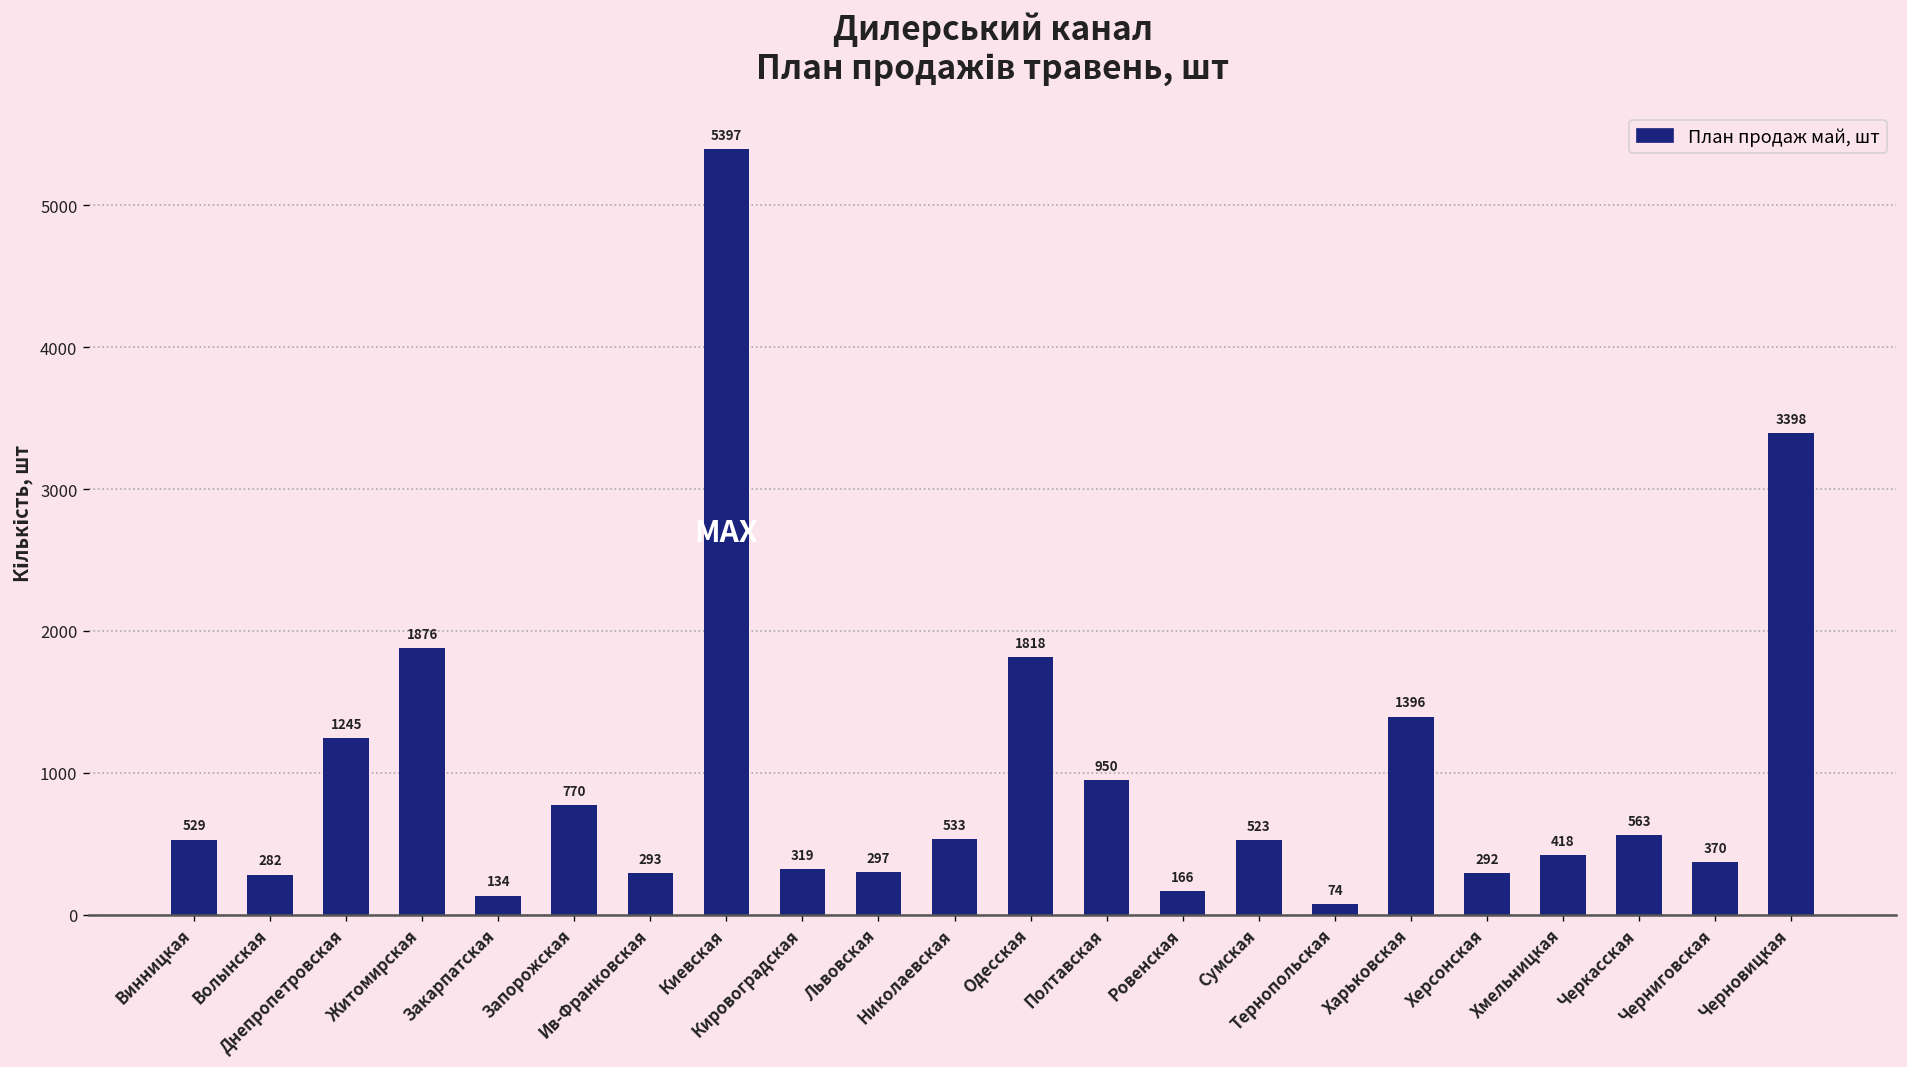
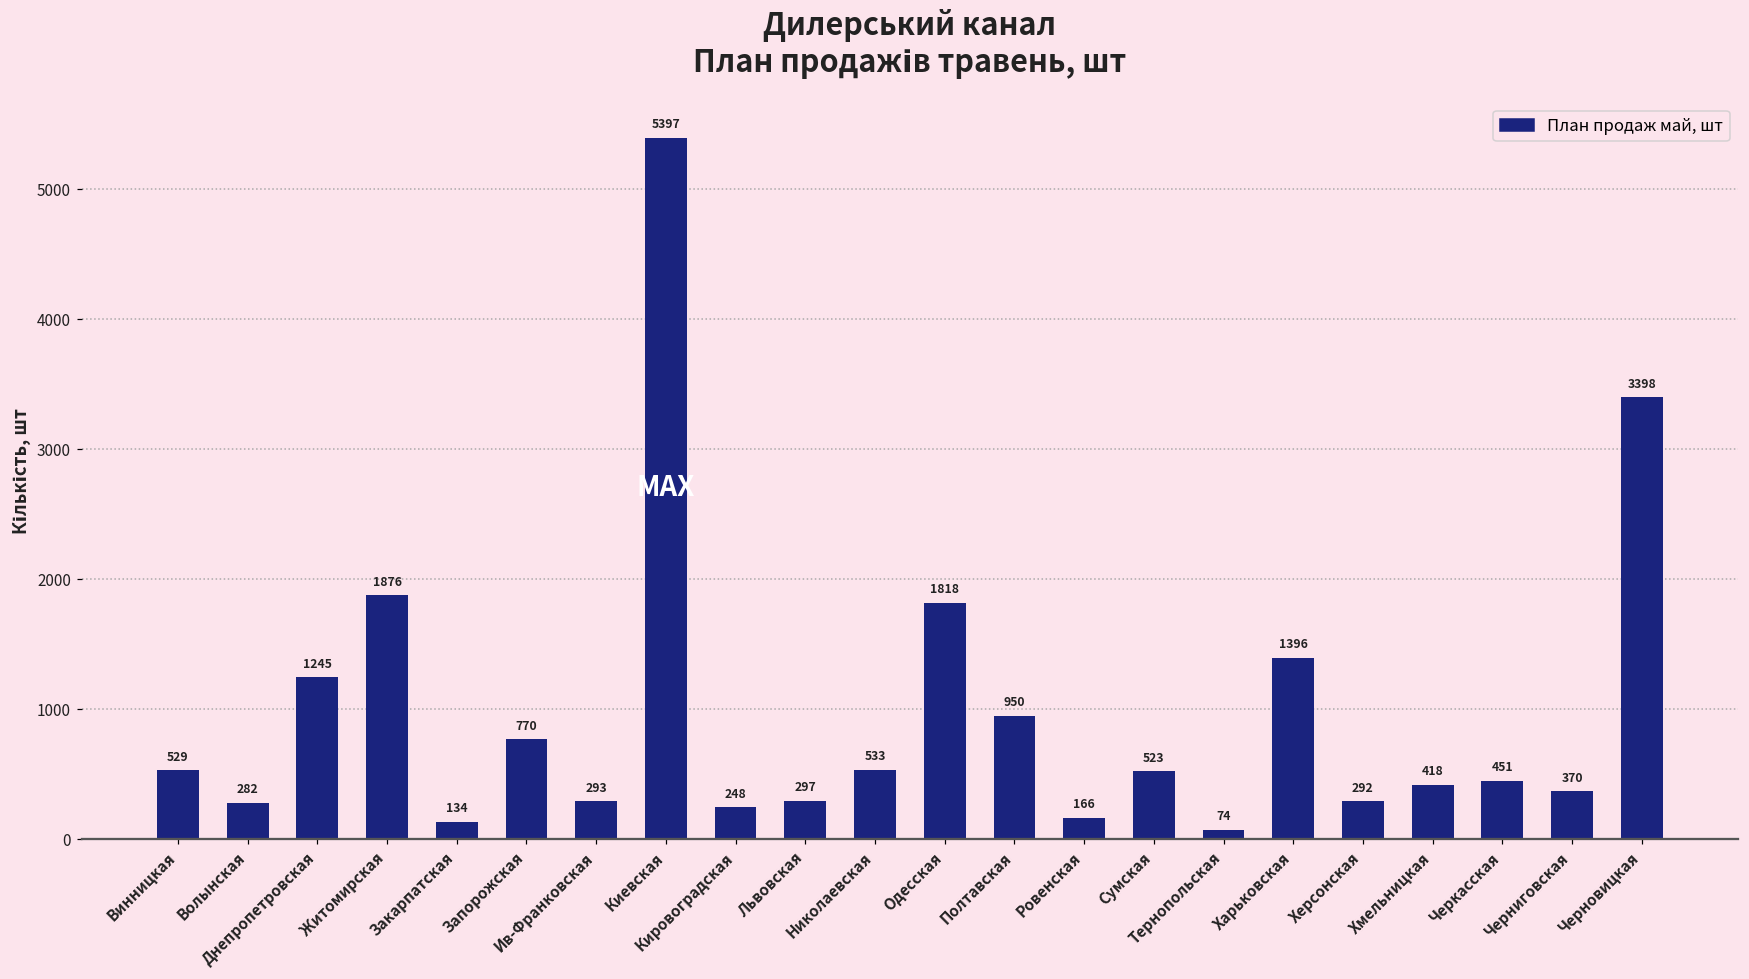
  {
    "Винницкая": 529,
    "Волынская": 282,
    "Днепропетровская": 1245,
    "Житомирская": 1876,
    "Закарпатская": 134,
    "Запорожская": 770,
    "Ив-Франковская": 293,
    "Киевская": 5397,
-   "Кировоградская": 319,
+   "Кировоградская": 248,
    "Львовская": 297,
    "Николаевская": 533,
    "Одесская": 1818,
    "Полтавская": 950,
    "Ровенская": 166,
    "Сумская": 523,
    "Тернопольская": 74,
    "Харьковская": 1396,
    "Херсонская": 292,
    "Хмельницкая": 418,
-   "Черкасская": 563,
+   "Черкасская": 451,
    "Черниговская": 370,
    "Черновицкая": 3398
  }
